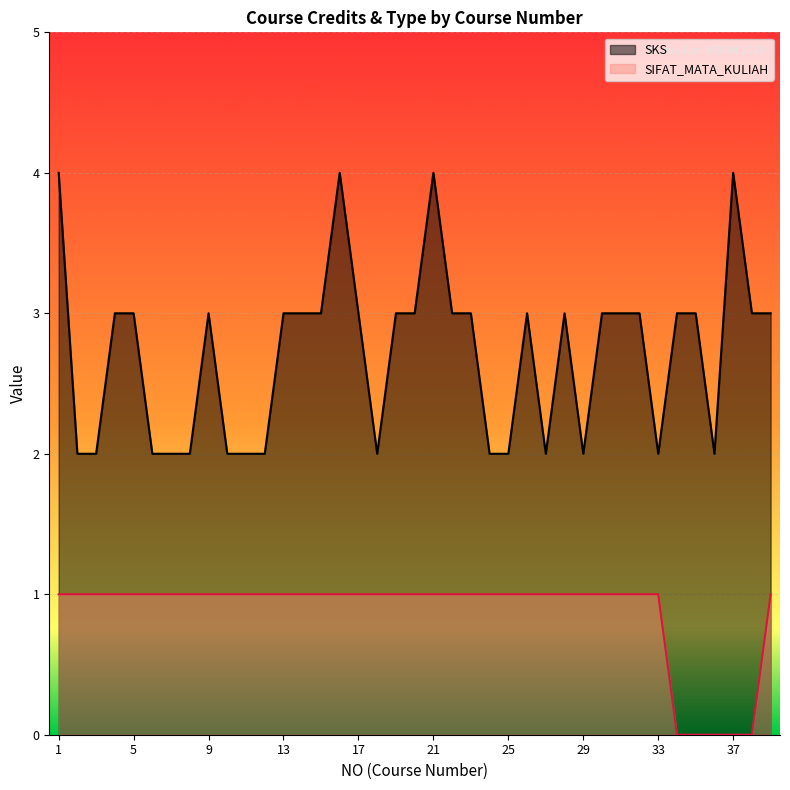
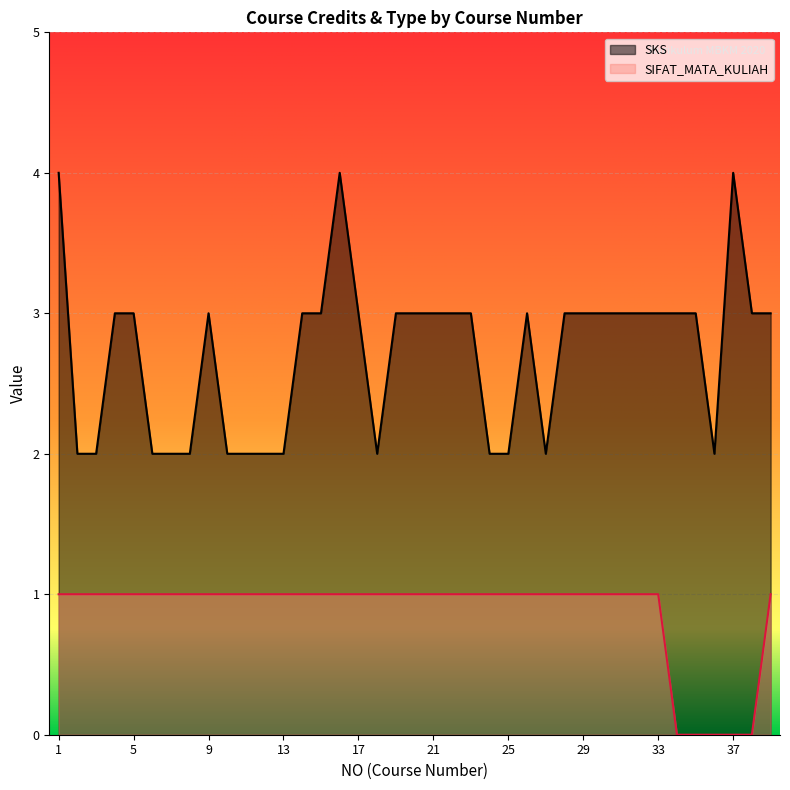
  {
    "SKS": {
      "1": 4,
      "5": 3,
      "9": 3,
-     "13": 3,
+     "13": 2,
      "17": 3,
-     "21": 4,
+     "21": 3,
      "25": 2,
-     "29": 2,
-     "33": 2,
+     "29": 3,
+     "33": 3,
      "37": 4
    },
    "SIFAT_MATA_KULIAH": {
      "1": 1,
      "5": 1,
      "9": 1,
      "13": 1,
      "17": 1,
      "21": 1,
      "25": 1,
      "29": 1,
      "33": 1,
      "37": 0
    }
  }
